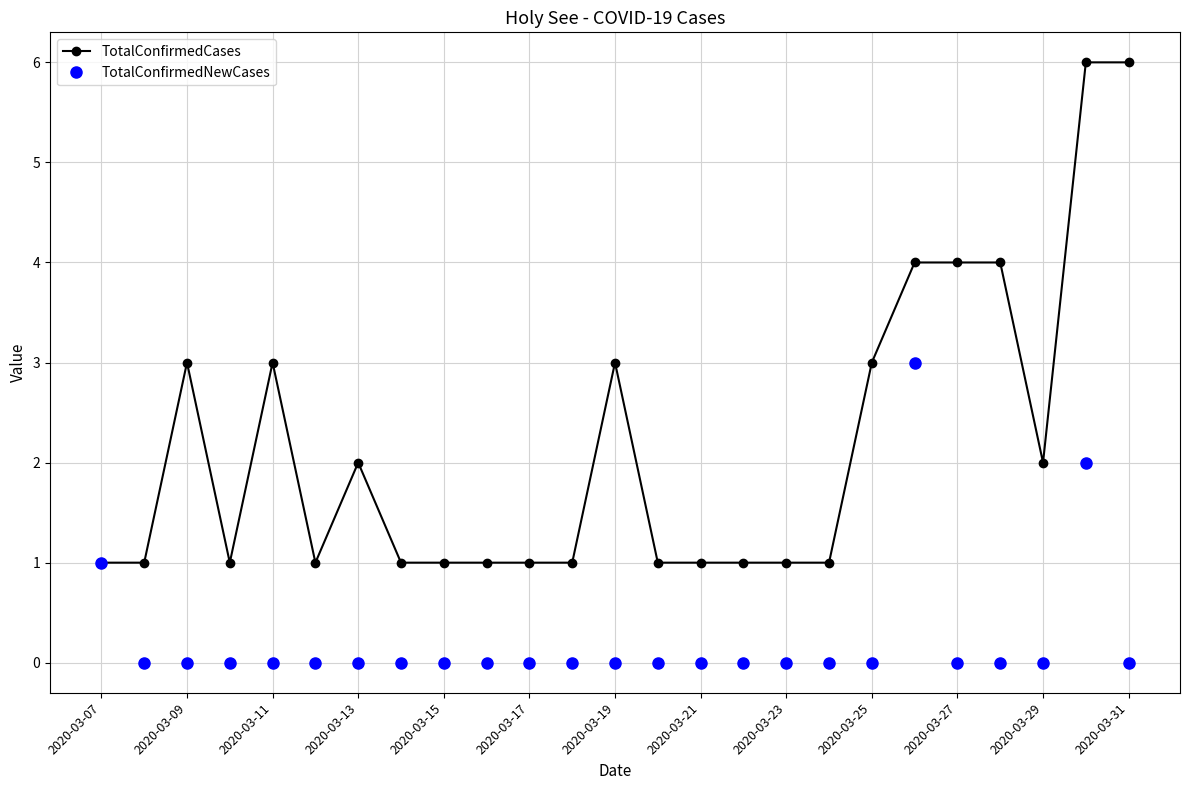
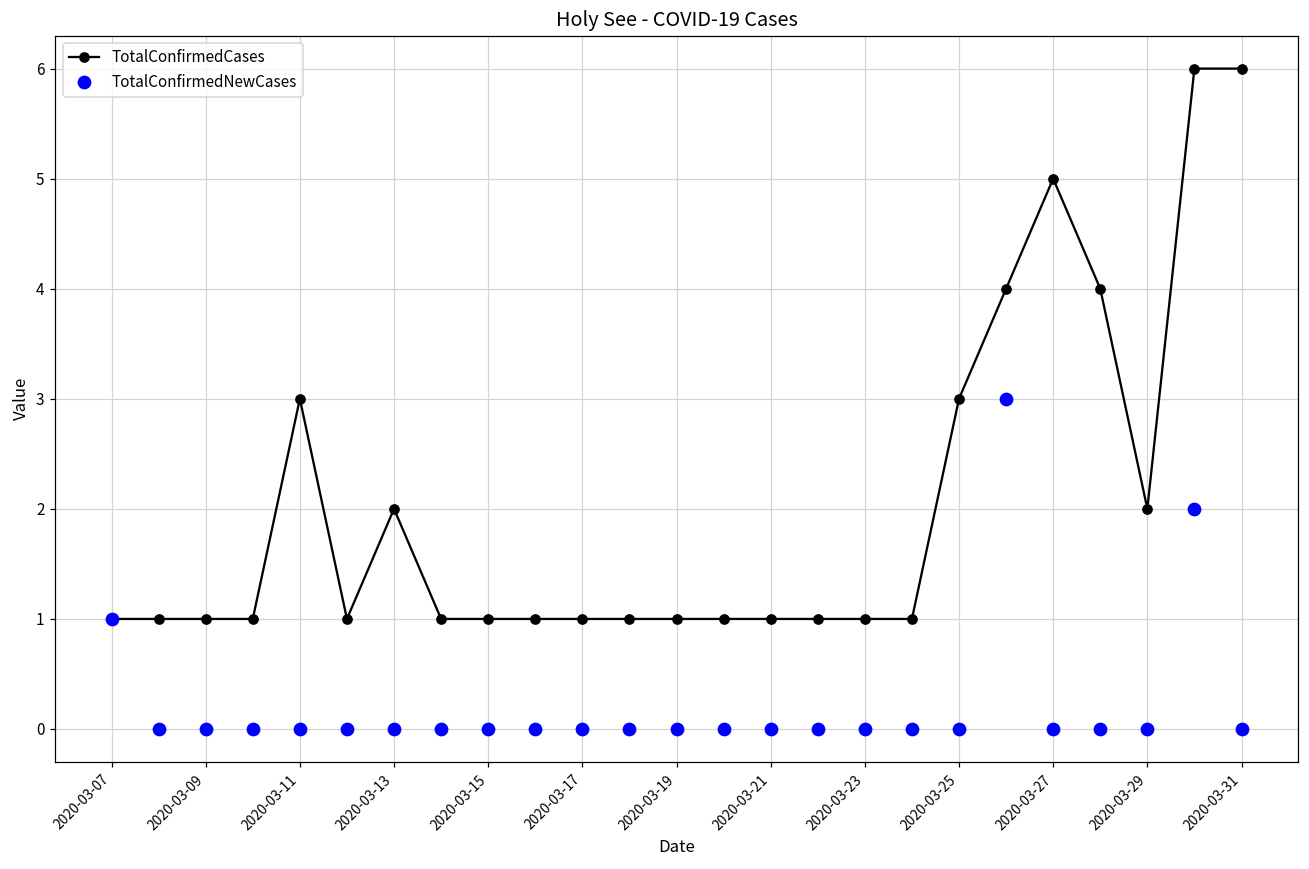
  {
    "TotalConfirmedCases": {
-     "2020-03-09": 3,
+     "2020-03-09": 1,
      "2020-03-11": 3,
      "2020-03-13": 2,
      "2020-03-15": 1,
      "2020-03-17": 1,
-     "2020-03-19": 3,
+     "2020-03-19": 1,
      "2020-03-21": 1,
      "2020-03-23": 1,
      "2020-03-25": 3,
-     "2020-03-27": 4,
+     "2020-03-27": 5,
      "2020-03-29": 2,
      "2020-03-31": 6
    },
    "TotalConfirmedNewCases": {
      "2020-03-09": 0,
      "2020-03-11": 0,
      "2020-03-13": 0,
      "2020-03-15": 0,
      "2020-03-17": 0,
      "2020-03-19": 0,
      "2020-03-21": 0,
      "2020-03-23": 0,
      "2020-03-25": 0,
      "2020-03-27": 0,
      "2020-03-29": 0,
      "2020-03-31": 0
    }
  }
